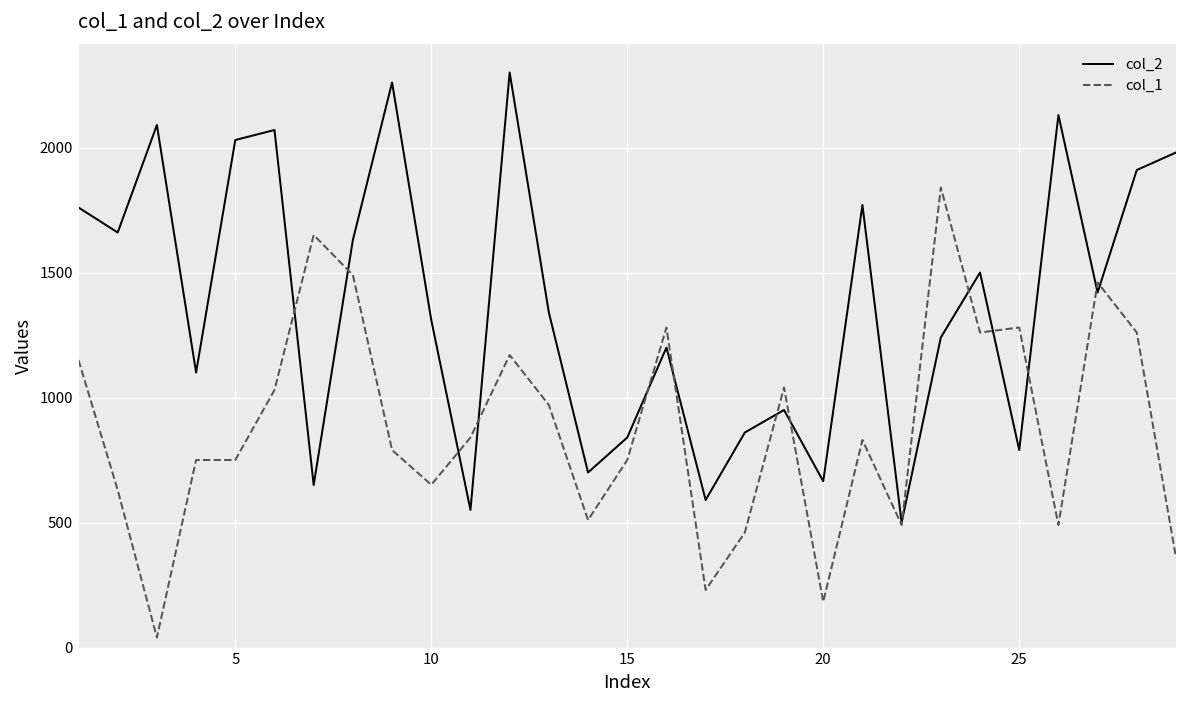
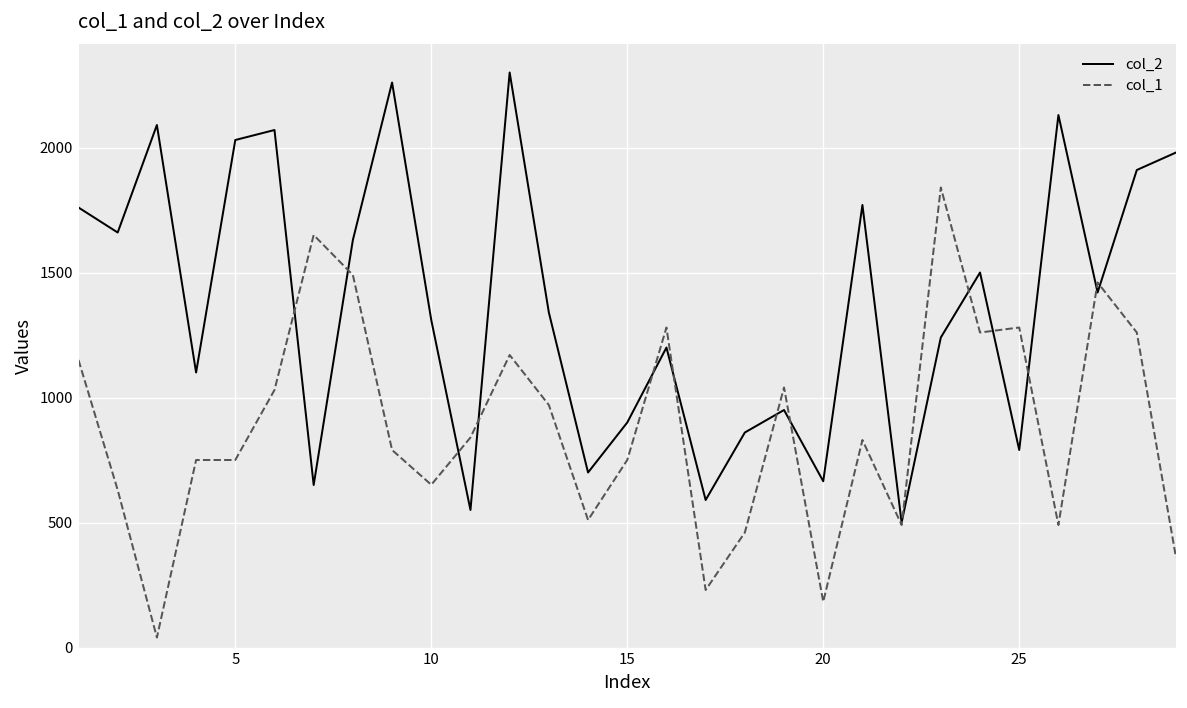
  {
    "col_2": {
      "5": 2030,
      "10": 1310,
-     "15": 840,
+     "15": 900,
      "20": 670,
      "25": 790
    },
    "col_1": {
      "5": 750,
      "10": 650,
      "15": 750,
      "20": 180,
      "25": 1280
    }
  }
